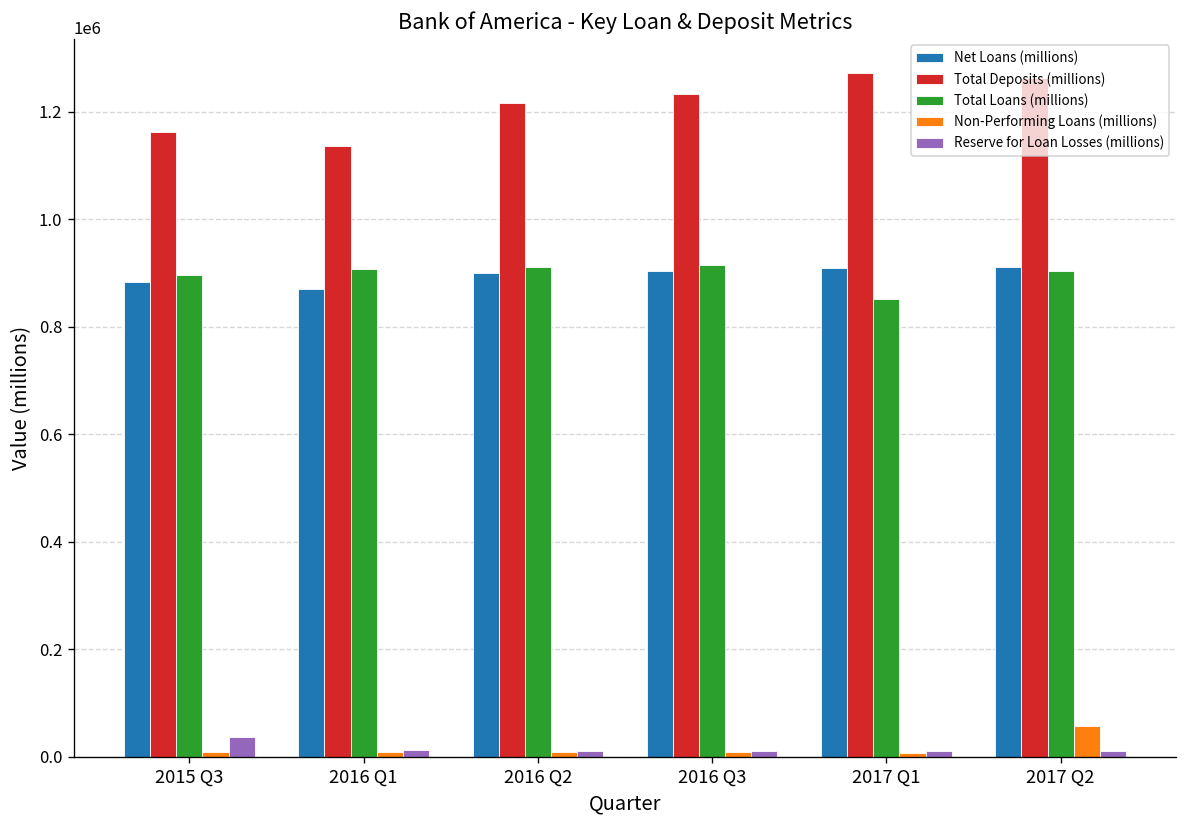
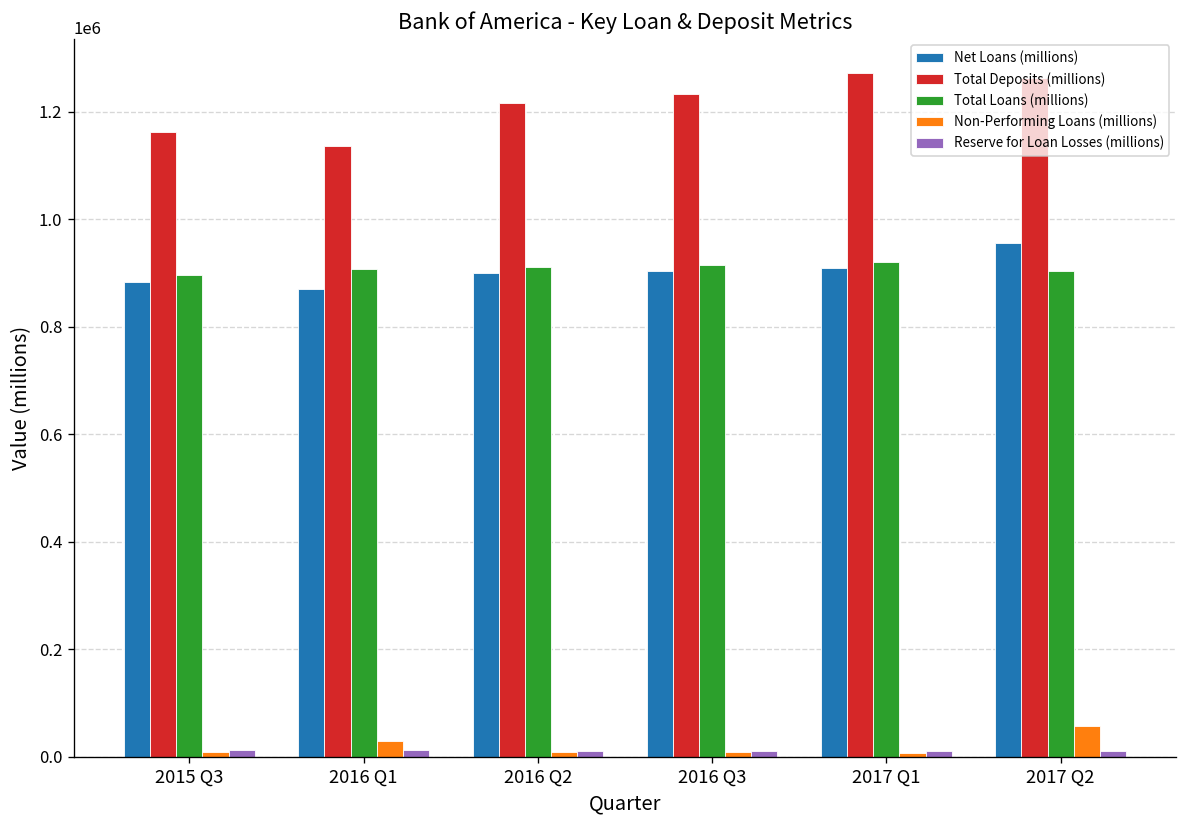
  {
    "Net Loans (millions)": {
      "2015 Q3": 880000,
      "2016 Q1": 870000,
      "2016 Q2": 900000,
      "2016 Q3": 900000,
      "2017 Q1": 910000,
-     "2017 Q2": 910000
+     "2017 Q2": 960000
    },
    "Total Deposits (millions)": {
      "2015 Q3": 1160000,
      "2016 Q1": 1140000,
      "2016 Q2": 1220000,
      "2016 Q3": 1230000,
      "2017 Q1": 1270000
    },
    "Total Loans (millions)": {
      "2015 Q3": 900000,
      "2016 Q1": 910000,
      "2016 Q2": 910000,
      "2016 Q3": 920000,
-     "2017 Q1": 850000,
+     "2017 Q1": 920000,
      "2017 Q2": 900000
    },
    "Non-Performing Loans (millions)": {
      "2015 Q3": 10000,
-     "2016 Q1": 10000,
+     "2016 Q1": 30000,
      "2016 Q2": 10000,
      "2016 Q3": 10000,
      "2017 Q1": 10000,
      "2017 Q2": 60000
    },
    "Reserve for Loan Losses (millions)": {
-     "2015 Q3": 40000,
+     "2015 Q3": 10000,
      "2016 Q1": 10000,
      "2016 Q2": 10000,
      "2016 Q3": 10000,
      "2017 Q1": 10000,
      "2017 Q2": 10000
    }
  }
